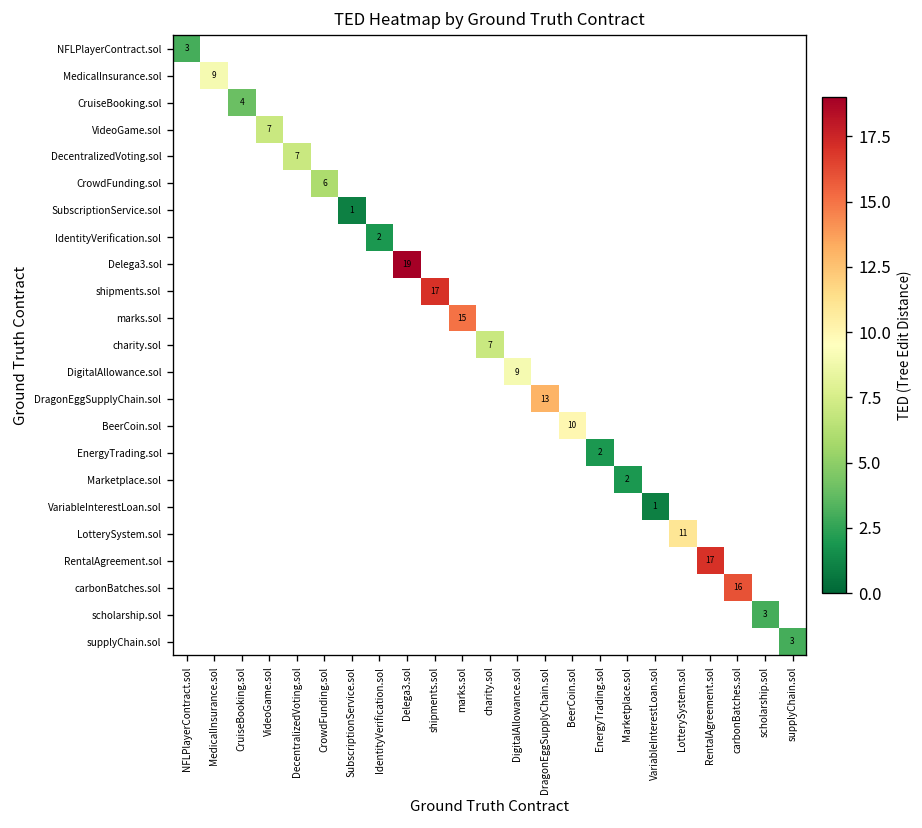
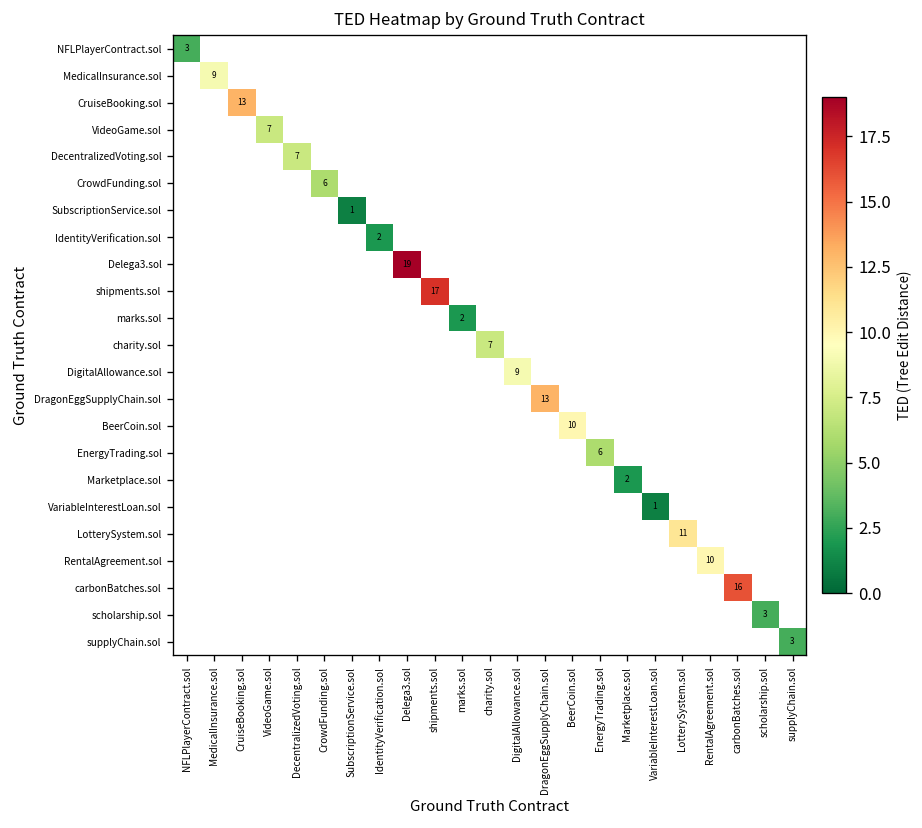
  {
    "NFLPlayerContract.sol": {
      "NFLPlayerContract.sol": 3
    },
    "MedicalInsurance.sol": {
      "MedicalInsurance.sol": 9
    },
    "CruiseBooking.sol": {
-     "CruiseBooking.sol": 4
+     "CruiseBooking.sol": 13
    },
    "VideoGame.sol": {
      "VideoGame.sol": 7
    },
    "DecentralizedVoting.sol": {
      "DecentralizedVoting.sol": 7
    },
    "CrowdFunding.sol": {
      "CrowdFunding.sol": 6
    },
    "SubscriptionService.sol": {
      "SubscriptionService.sol": 1
    },
    "IdentityVerification.sol": {
      "IdentityVerification.sol": 2
    },
    "Delega3.sol": {
      "Delega3.sol": 19
    },
    "shipments.sol": {
      "shipments.sol": 17
    },
    "marks.sol": {
-     "marks.sol": 15
+     "marks.sol": 2
    },
    "charity.sol": {
      "charity.sol": 7
    },
    "DigitalAllowance.sol": {
      "DigitalAllowance.sol": 9
    },
    "DragonEggSupplyChain.sol": {
      "DragonEggSupplyChain.sol": 13
    },
    "BeerCoin.sol": {
      "BeerCoin.sol": 10
    },
    "EnergyTrading.sol": {
-     "EnergyTrading.sol": 2
+     "EnergyTrading.sol": 6
    },
    "Marketplace.sol": {
      "Marketplace.sol": 2
    },
    "VariableInterestLoan.sol": {
      "VariableInterestLoan.sol": 1
    },
    "LotterySystem.sol": {
      "LotterySystem.sol": 11
    },
    "RentalAgreement.sol": {
-     "RentalAgreement.sol": 17
+     "RentalAgreement.sol": 10
    },
    "carbonBatches.sol": {
      "carbonBatches.sol": 16
    },
    "scholarship.sol": {
      "scholarship.sol": 3
    },
    "supplyChain.sol": {
      "supplyChain.sol": 3
    }
  }
